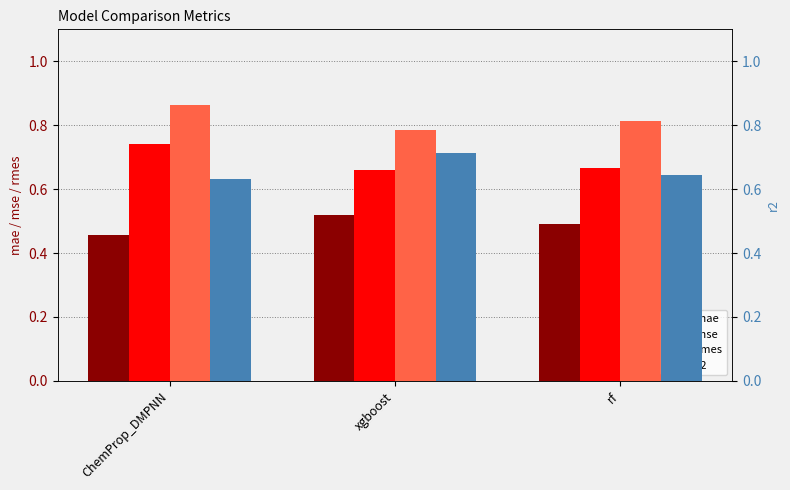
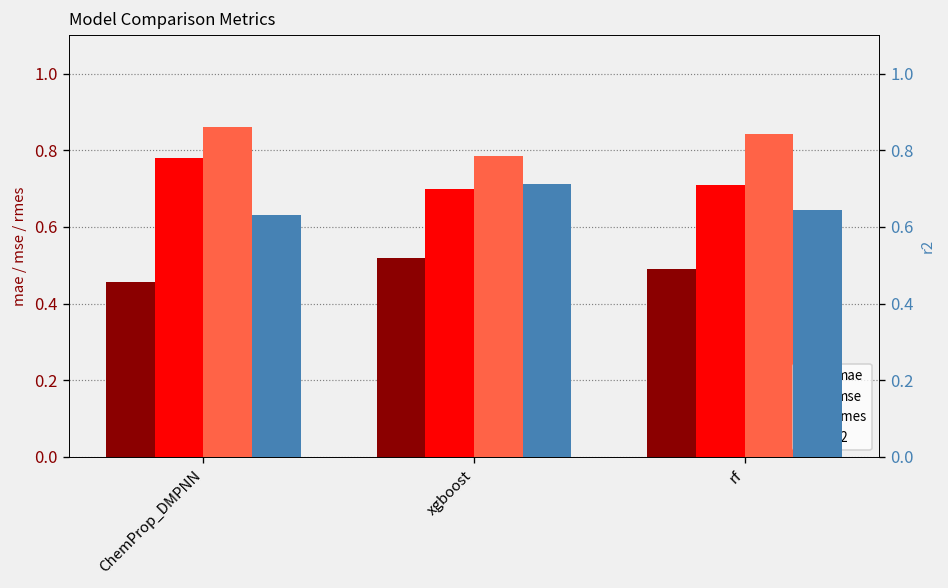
  {
    "mae": {
      "ChemProp_DMPNN": 0.46,
      "xgboost": 0.52,
      "rf": 0.49
    },
    "mse": {
-     "ChemProp_DMPNN": 0.74,
-     "xgboost": 0.66,
-     "rf": 0.67
+     "ChemProp_DMPNN": 0.78,
+     "xgboost": 0.70,
+     "rf": 0.71
    },
    "rmes": {
      "ChemProp_DMPNN": 0.86,
      "xgboost": 0.78,
-     "rf": 0.81
+     "rf": 0.84
    },
    "r2": {
      "ChemProp_DMPNN": 0.63,
      "xgboost": 0.71,
      "rf": 0.64
    }
  }
